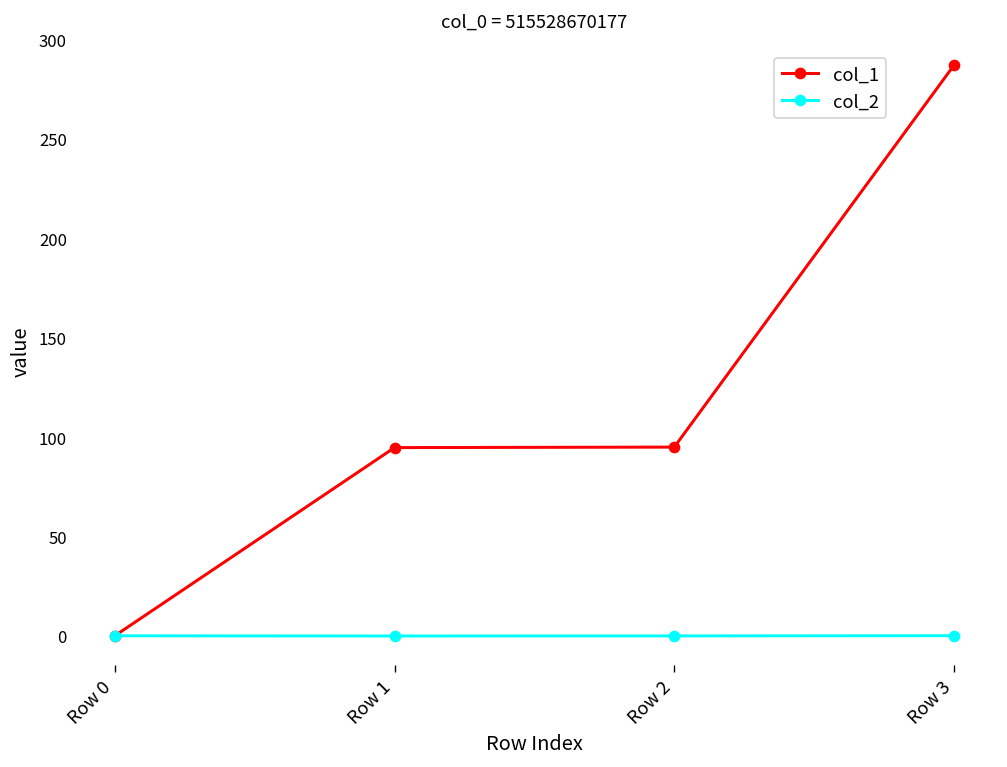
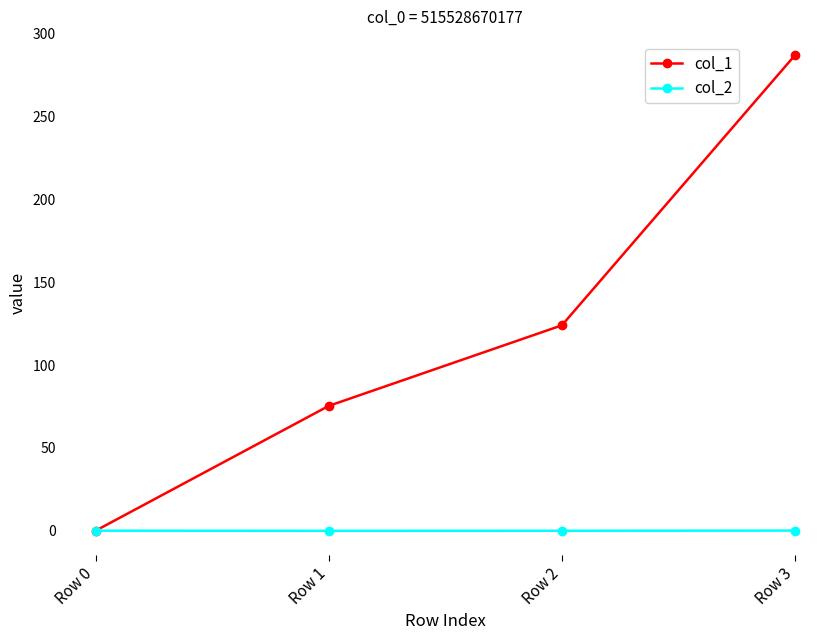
  {
    "col_1": {
-     "Row 1": 95,
-     "Row 2": 95,
+     "Row 1": 75,
+     "Row 2": 124,
      "Row 3": 287
    },
    "col_2": {
      "Row 1": 0,
      "Row 2": 0,
      "Row 3": 0
    }
  }
